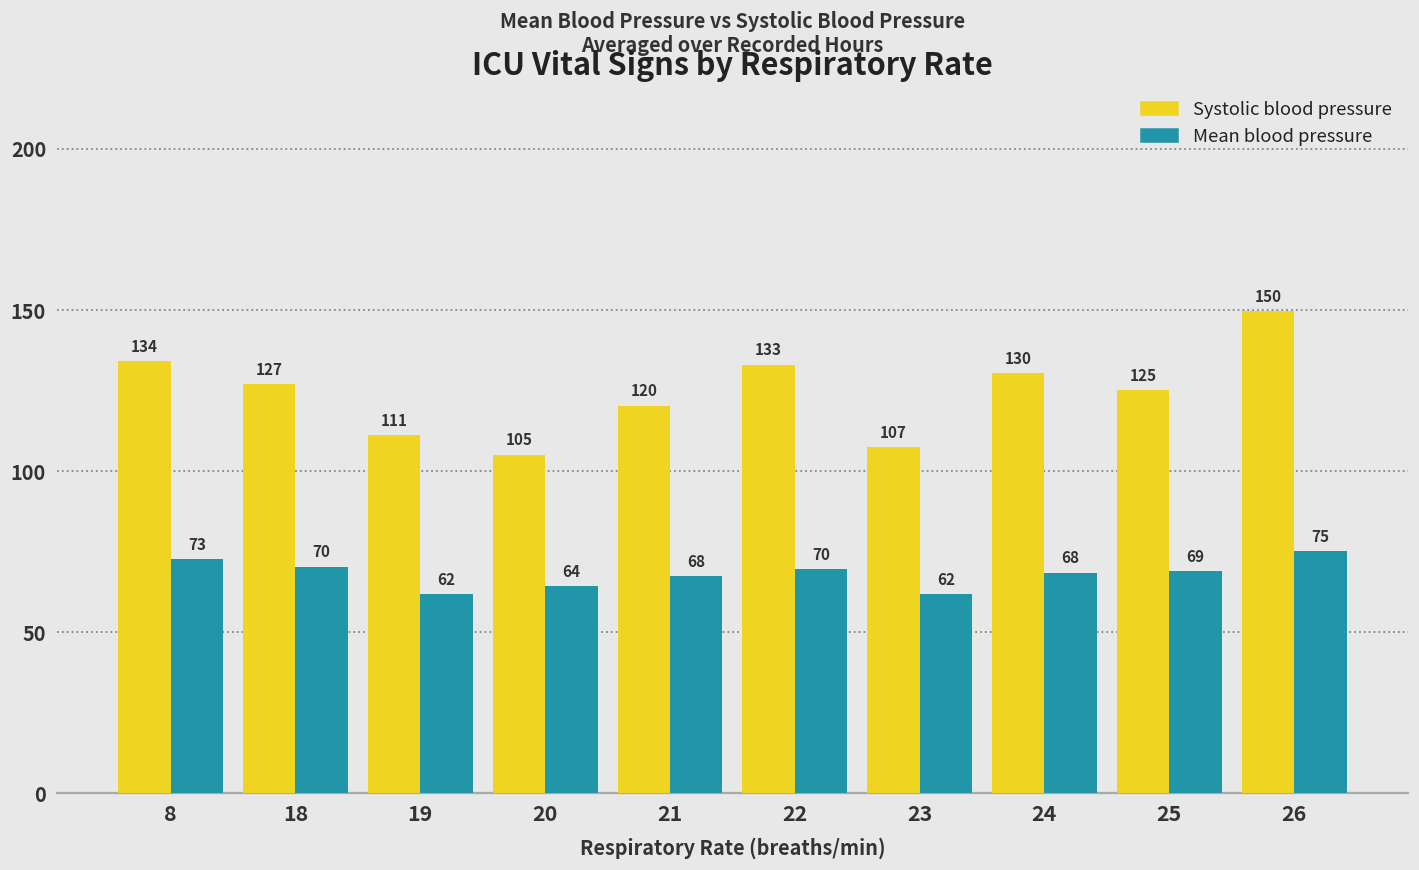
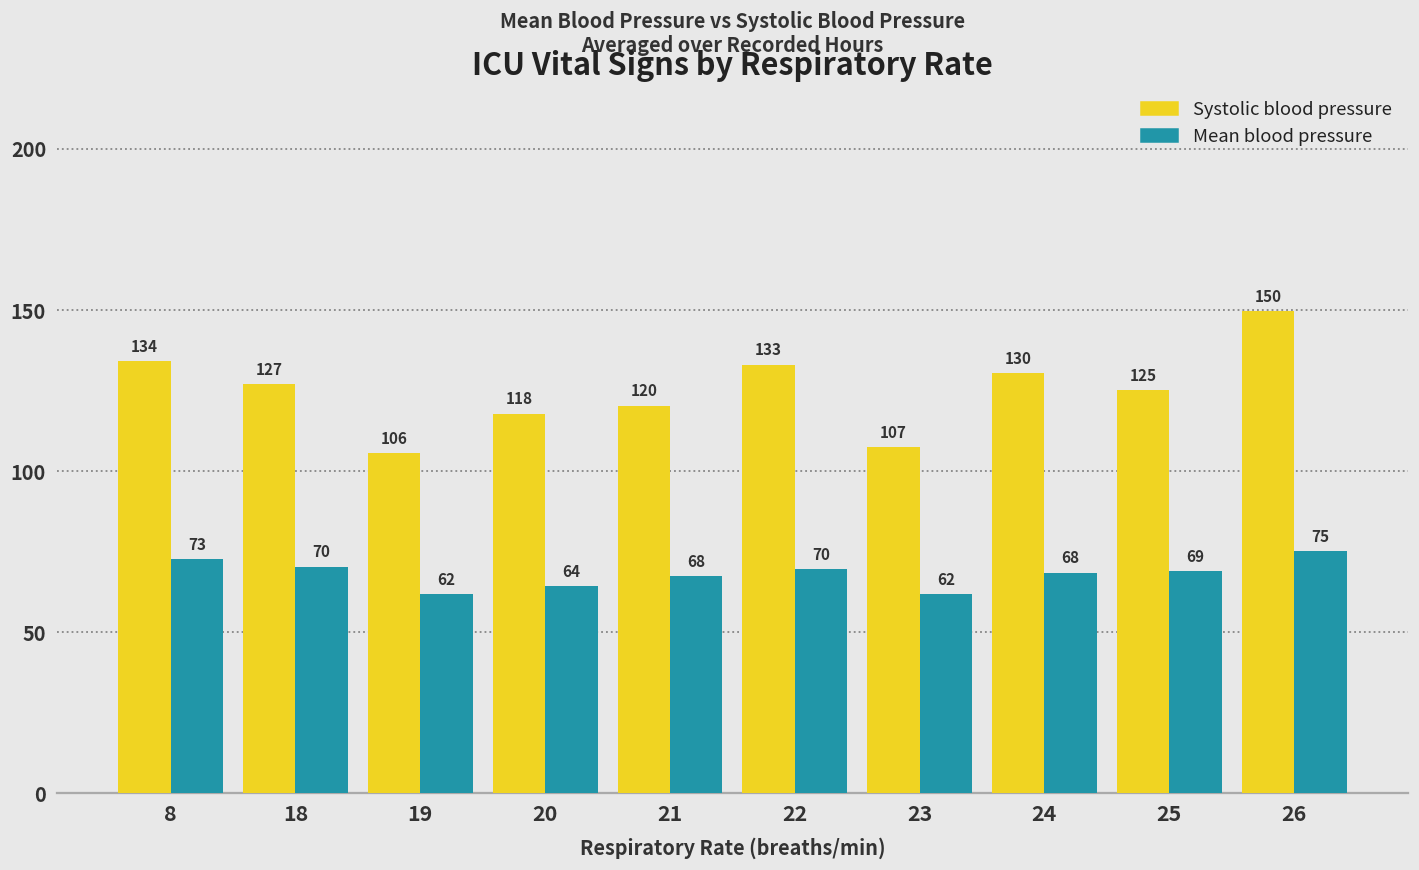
  {
    "Systolic blood pressure": {
      "8": 134,
      "18": 127,
-     "19": 111,
-     "20": 105,
+     "19": 106,
+     "20": 118,
      "21": 120,
      "22": 133,
      "23": 107,
      "24": 130,
      "25": 125,
      "26": 150
    },
    "Mean blood pressure": {
      "8": 73,
      "18": 70,
      "19": 62,
      "20": 64,
      "21": 68,
      "22": 70,
      "23": 62,
      "24": 68,
      "25": 69,
      "26": 75
    }
  }
